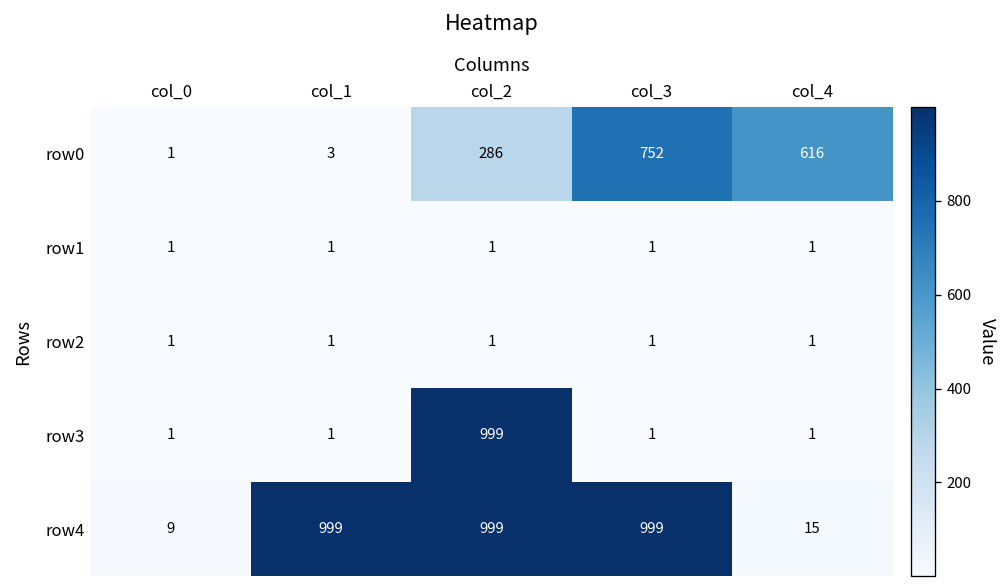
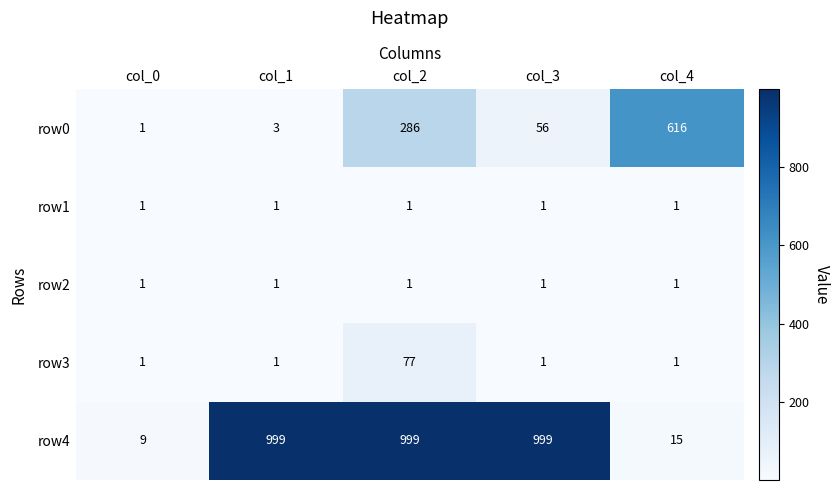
  {
    "row0": {
      "col_0": 1,
      "col_1": 3,
      "col_2": 286,
-     "col_3": 752,
+     "col_3": 56,
      "col_4": 616
    },
    "row1": {
      "col_0": 1,
      "col_1": 1,
      "col_2": 1,
      "col_3": 1,
      "col_4": 1
    },
    "row2": {
      "col_0": 1,
      "col_1": 1,
      "col_2": 1,
      "col_3": 1,
      "col_4": 1
    },
    "row3": {
      "col_0": 1,
      "col_1": 1,
-     "col_2": 999,
+     "col_2": 77,
      "col_3": 1,
      "col_4": 1
    },
    "row4": {
      "col_0": 9,
      "col_1": 999,
      "col_2": 999,
      "col_3": 999,
      "col_4": 15
    }
  }
